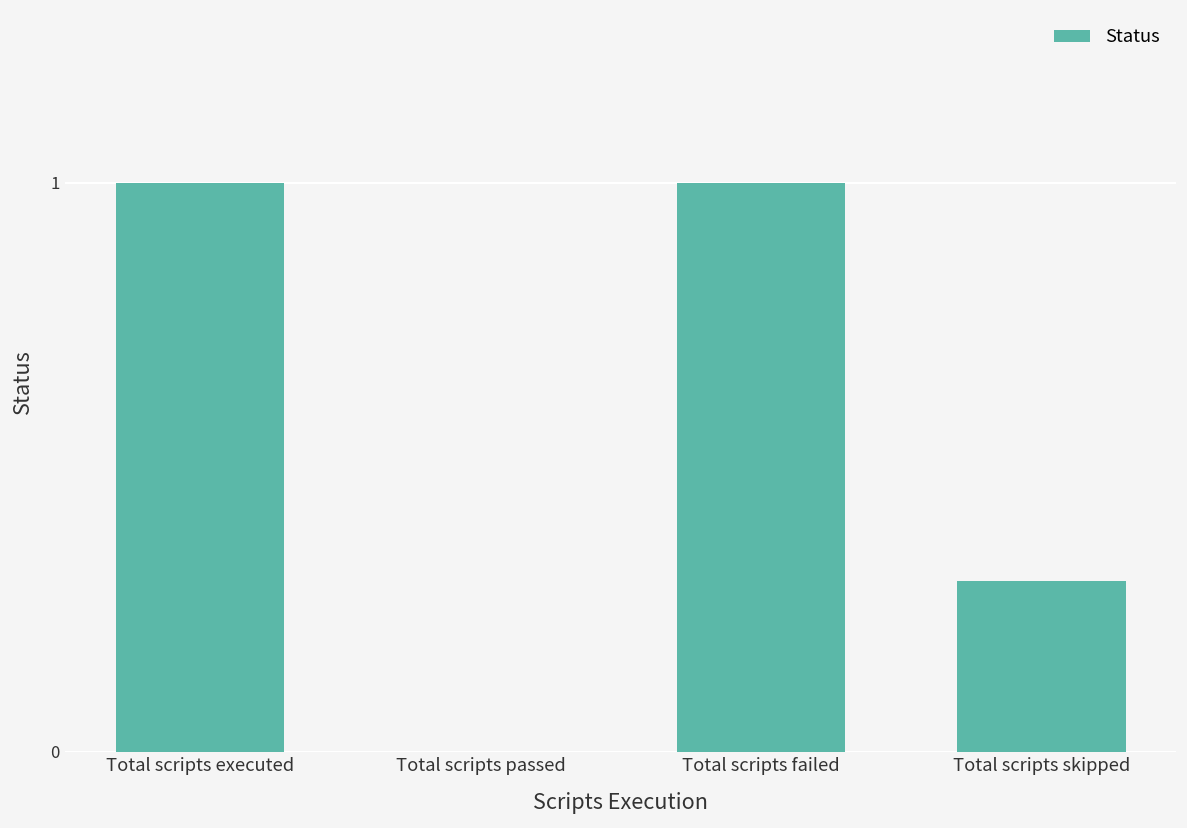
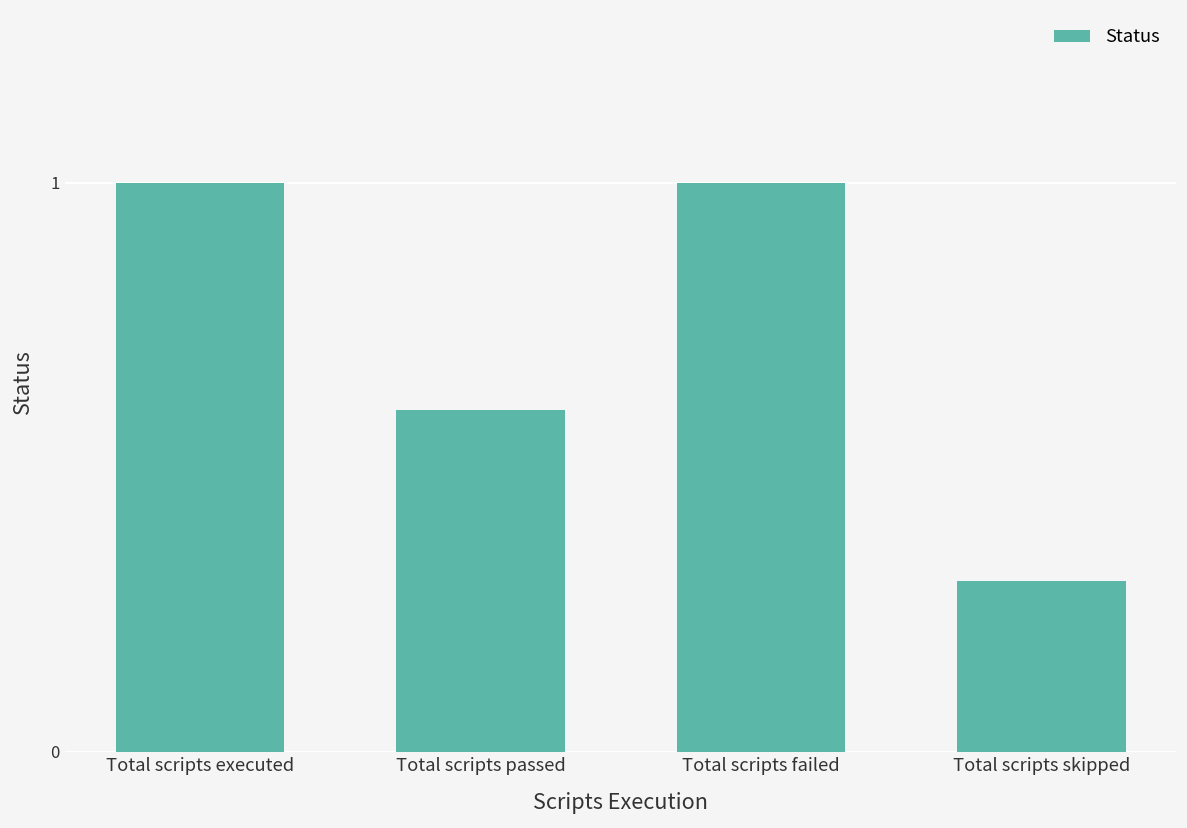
  {
    "Total scripts executed": 1.0,
-   "Total scripts passed": 0.0,
+   "Total scripts passed": 0.6,
    "Total scripts failed": 1.0,
    "Total scripts skipped": 0.3
  }
